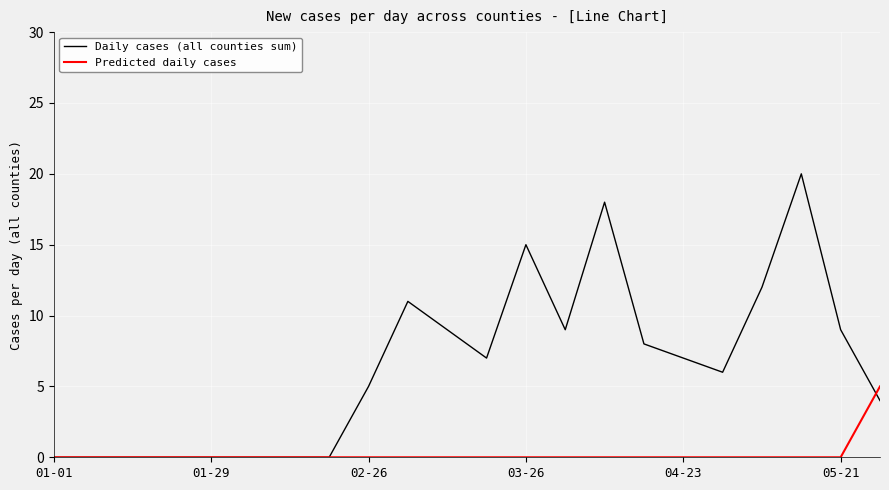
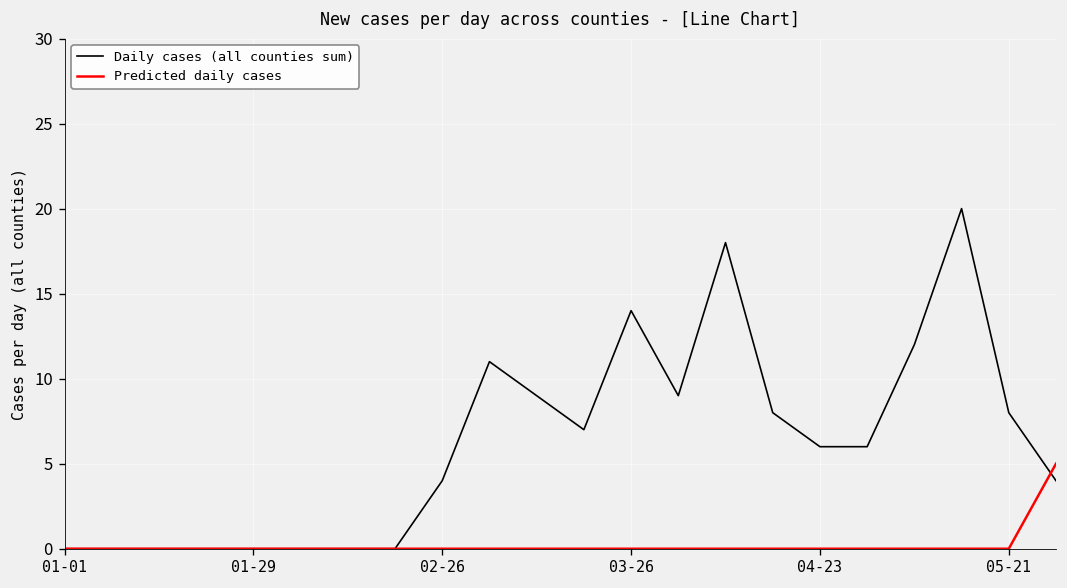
  {
    "Daily cases (all counties sum)": {
-     "02-26": 5,
-     "03-26": 15,
-     "04-23": 7,
-     "05-21": 9
+     "02-26": 4,
+     "03-26": 14,
+     "04-23": 6,
+     "05-21": 8
    },
    "Predicted daily cases": {
      "02-26": 0,
      "03-26": 0,
      "04-23": 0,
      "05-21": 0
    }
  }
